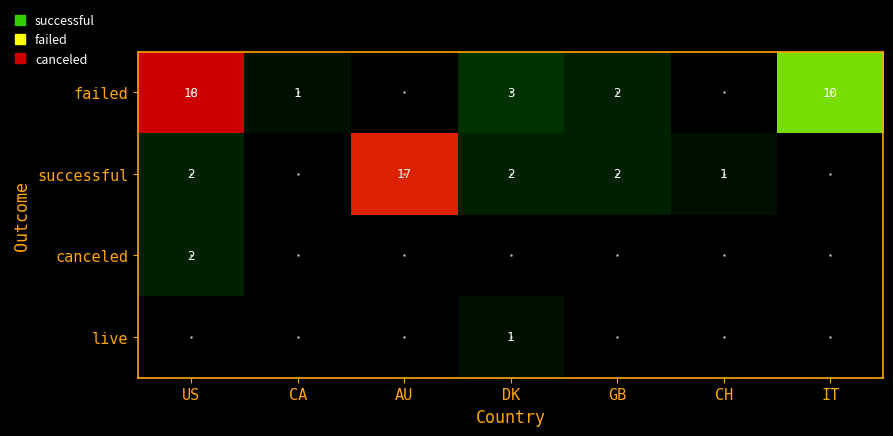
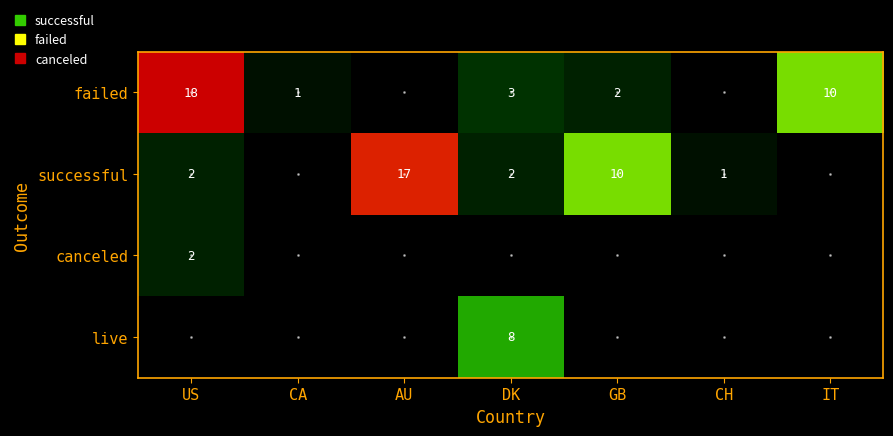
  {
    "successful": {
-     "GB": 2
+     "GB": 10
    },
    "live": {
-     "DK": 1
+     "DK": 8
    }
  }
